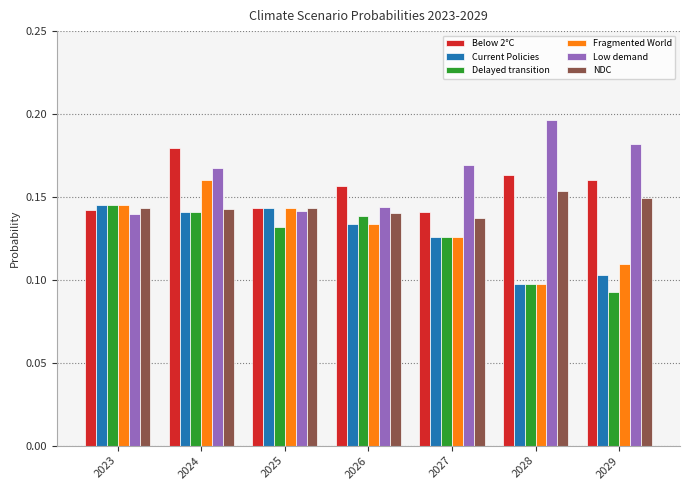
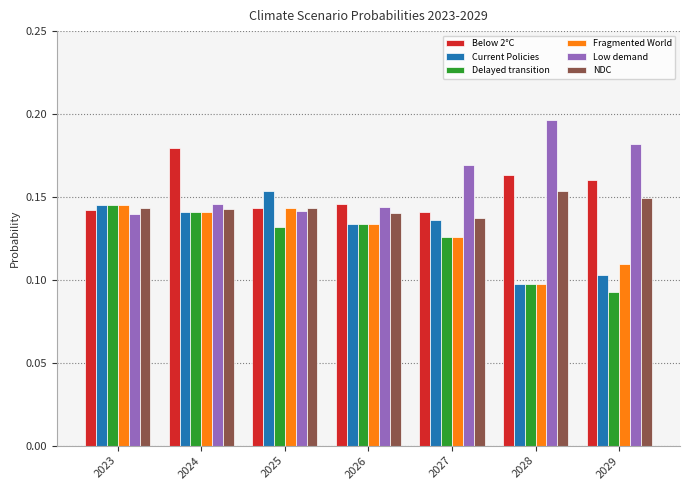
  {
    "Below 2°C": {
      "2023": 0.142,
      "2024": 0.180,
      "2025": 0.143,
-     "2026": 0.157,
+     "2026": 0.146,
      "2027": 0.141,
      "2028": 0.163,
      "2029": 0.160
    },
    "Current Policies": {
      "2023": 0.145,
      "2024": 0.141,
-     "2025": 0.143,
+     "2025": 0.153,
      "2026": 0.133,
-     "2027": 0.126,
+     "2027": 0.136,
      "2028": 0.097,
      "2029": 0.103
    },
    "Delayed transition": {
      "2023": 0.145,
      "2024": 0.141,
      "2025": 0.132,
-     "2026": 0.138,
+     "2026": 0.133,
      "2027": 0.126,
      "2028": 0.097,
      "2029": 0.093
    },
    "Fragmented World": {
      "2023": 0.145,
-     "2024": 0.160,
+     "2024": 0.141,
      "2025": 0.143,
      "2026": 0.133,
      "2027": 0.126,
      "2028": 0.097,
      "2029": 0.109
    },
    "Low demand": {
      "2023": 0.139,
-     "2024": 0.167,
+     "2024": 0.146,
      "2025": 0.142,
      "2026": 0.144,
      "2027": 0.170,
      "2028": 0.196,
      "2029": 0.182
    },
    "NDC": {
      "2023": 0.144,
      "2024": 0.142,
      "2025": 0.143,
      "2026": 0.140,
      "2027": 0.138,
      "2028": 0.153,
      "2029": 0.149
    }
  }
